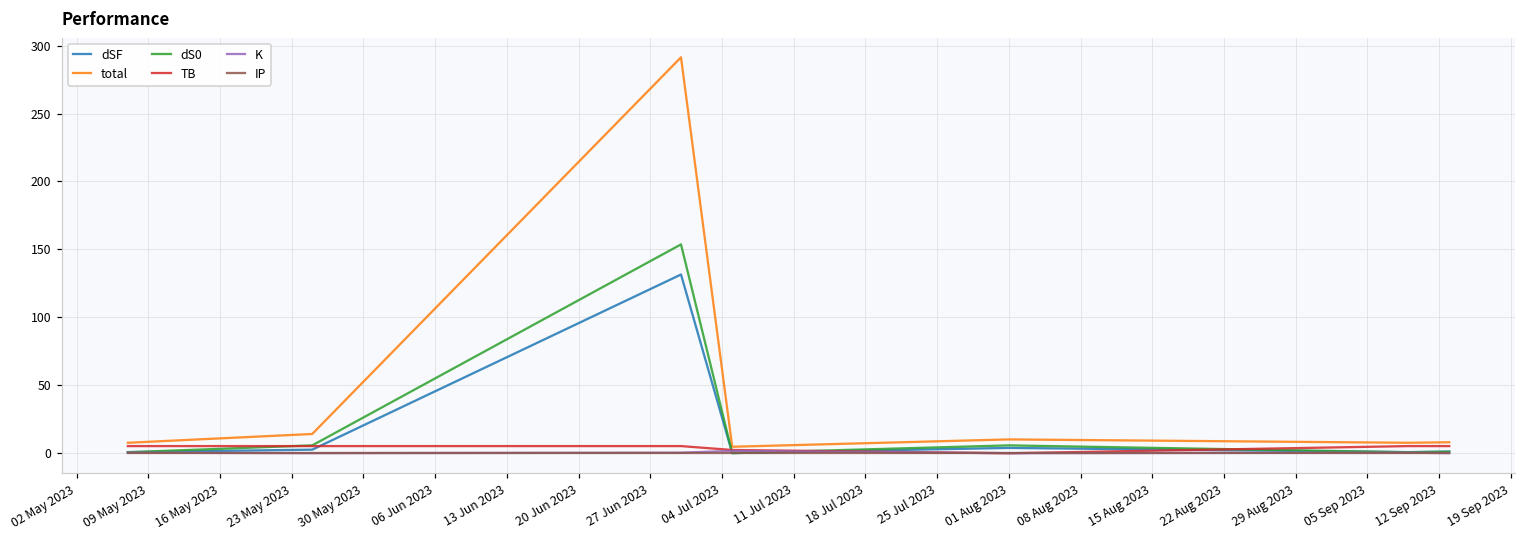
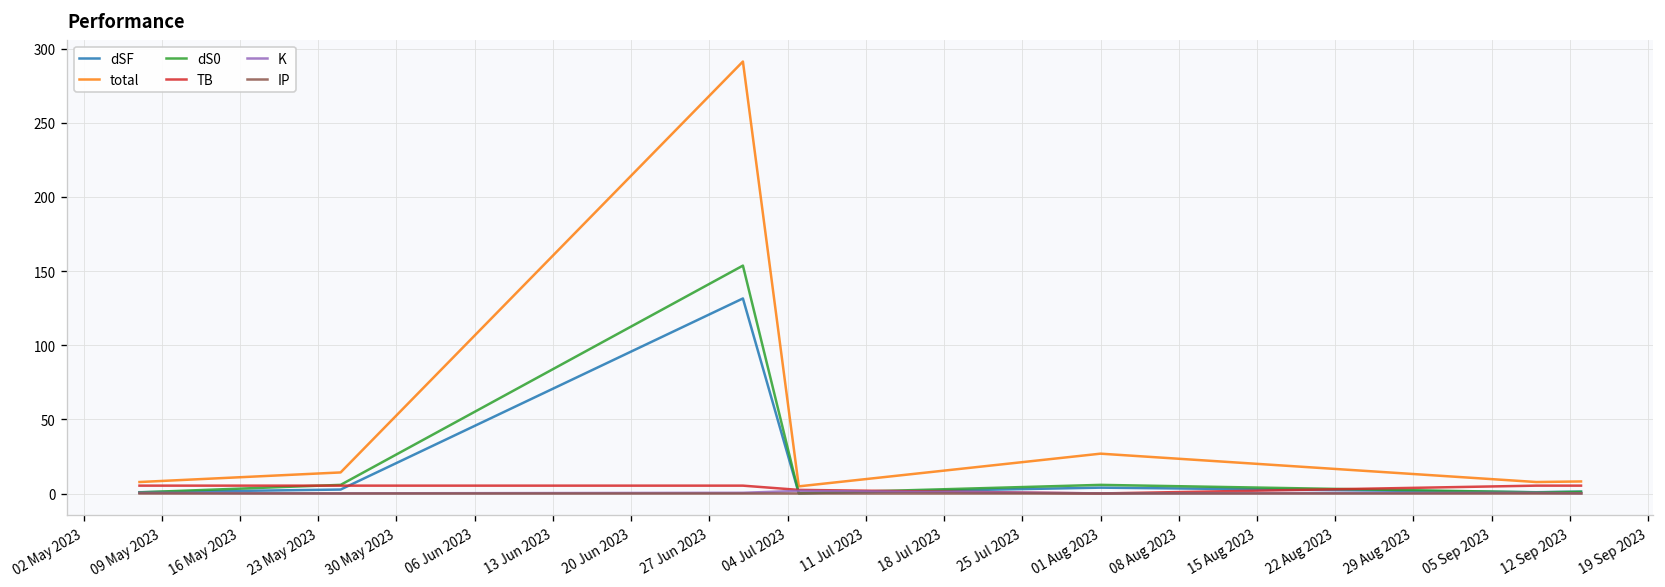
  {
    "total": {
-     "01 Aug 2023": 10
+     "01 Aug 2023": 27
    }
  }
